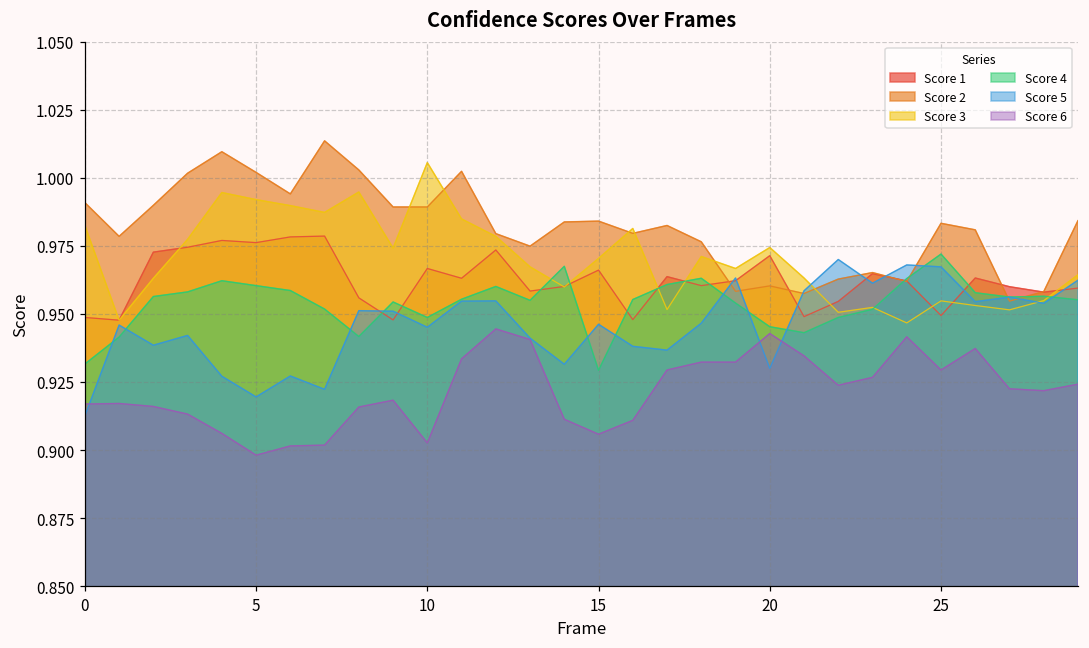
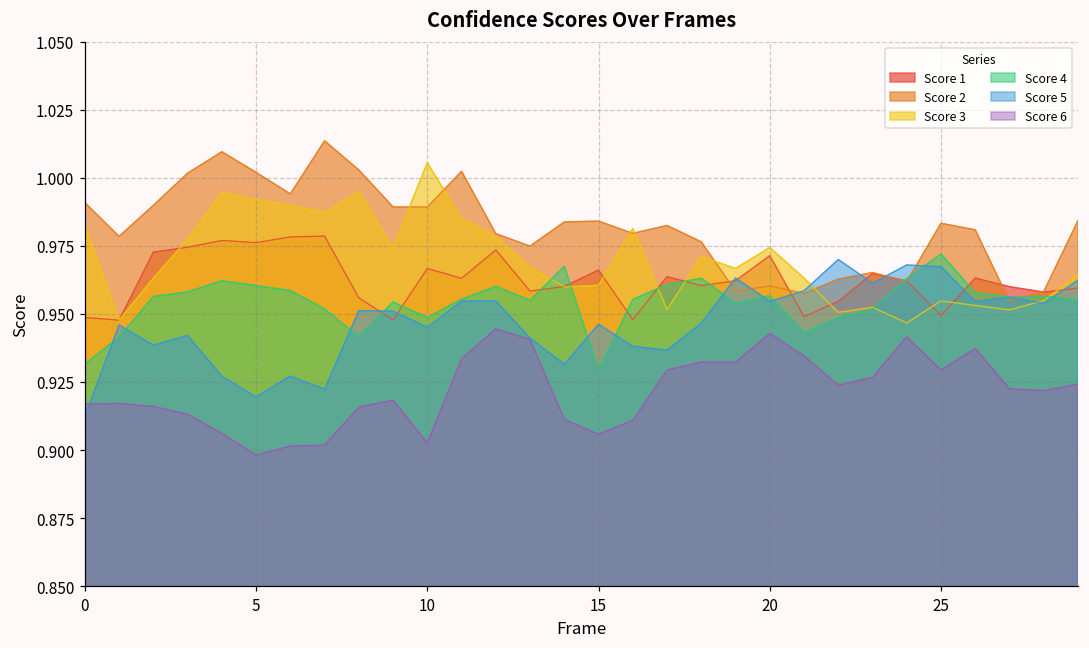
  {
    "Score 3": {
      "0": 0.983,
      "5": 0.992,
      "10": 1.006,
-     "15": 0.970,
+     "15": 0.961,
      "20": 0.974,
      "25": 0.955
    },
    "Score 4": {
      "0": 0.932,
      "5": 0.960,
      "10": 0.949,
      "15": 0.929,
-     "20": 0.945,
+     "20": 0.957,
      "25": 0.972
    },
    "Score 5": {
      "0": 0.913,
      "5": 0.920,
      "10": 0.945,
      "15": 0.946,
-     "20": 0.930,
+     "20": 0.955,
      "25": 0.967
    },
    "Score 6": {
      "0": 0.917,
      "5": 0.898,
      "10": 0.903,
      "15": 0.906,
      "20": 0.943,
      "25": 0.929
    }
  }
